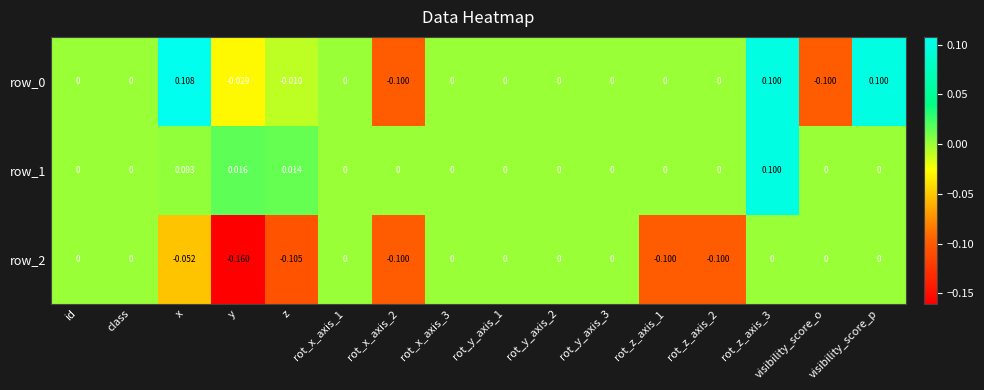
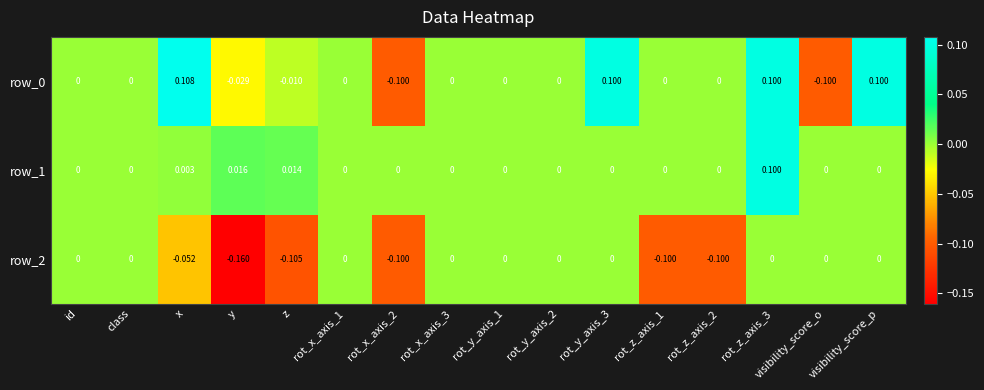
  {
    "row_0": {
      "id": 0,
      "class": 0,
      "x": 0.108,
      "y": -0.029,
      "z": -0.010,
      "rot_x_axis_1": 0,
      "rot_x_axis_2": -0.100,
      "rot_x_axis_3": 0,
      "rot_y_axis_1": 0,
      "rot_y_axis_2": 0,
-     "rot_y_axis_3": 0,
+     "rot_y_axis_3": 0.100,
      "rot_z_axis_1": 0,
      "rot_z_axis_2": 0,
      "rot_z_axis_3": 0.100,
      "visibility_score_o": -0.100,
      "visibility_score_p": 0.100
    },
    "row_1": {
      "id": 0,
      "class": 0,
      "x": 0.003,
      "y": 0.016,
      "z": 0.014,
      "rot_x_axis_1": 0,
      "rot_x_axis_2": 0,
      "rot_x_axis_3": 0,
      "rot_y_axis_1": 0,
      "rot_y_axis_2": 0,
      "rot_y_axis_3": 0,
      "rot_z_axis_1": 0,
      "rot_z_axis_2": 0,
      "rot_z_axis_3": 0.100,
      "visibility_score_o": 0,
      "visibility_score_p": 0
    },
    "row_2": {
      "id": 0,
      "class": 0,
      "x": -0.052,
      "y": -0.160,
      "z": -0.105,
      "rot_x_axis_1": 0,
      "rot_x_axis_2": -0.100,
      "rot_x_axis_3": 0,
      "rot_y_axis_1": 0,
      "rot_y_axis_2": 0,
      "rot_y_axis_3": 0,
      "rot_z_axis_1": -0.100,
      "rot_z_axis_2": -0.100,
      "rot_z_axis_3": 0,
      "visibility_score_o": 0,
      "visibility_score_p": 0
    }
  }
